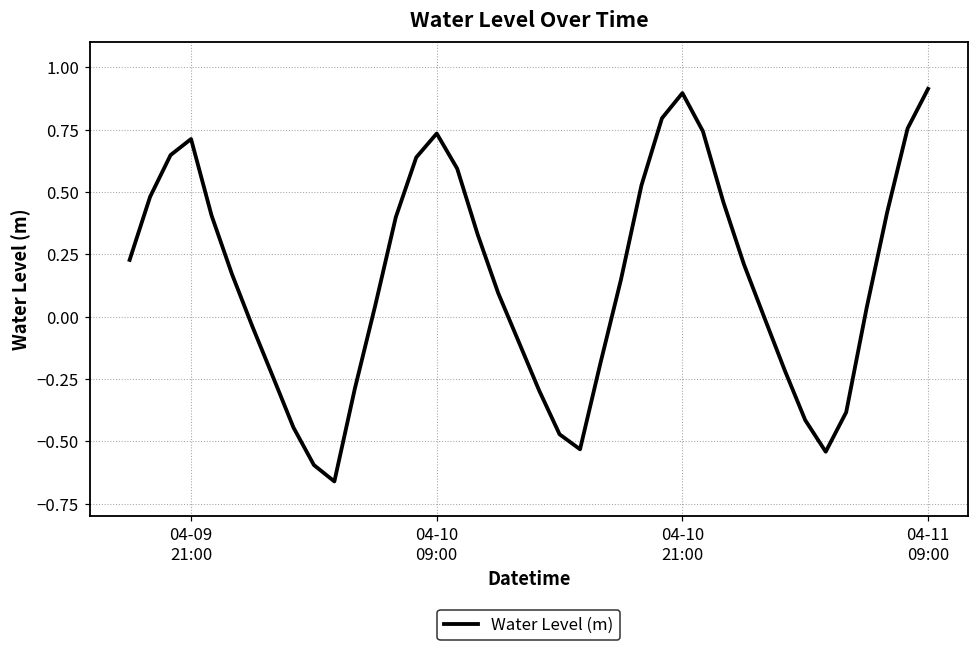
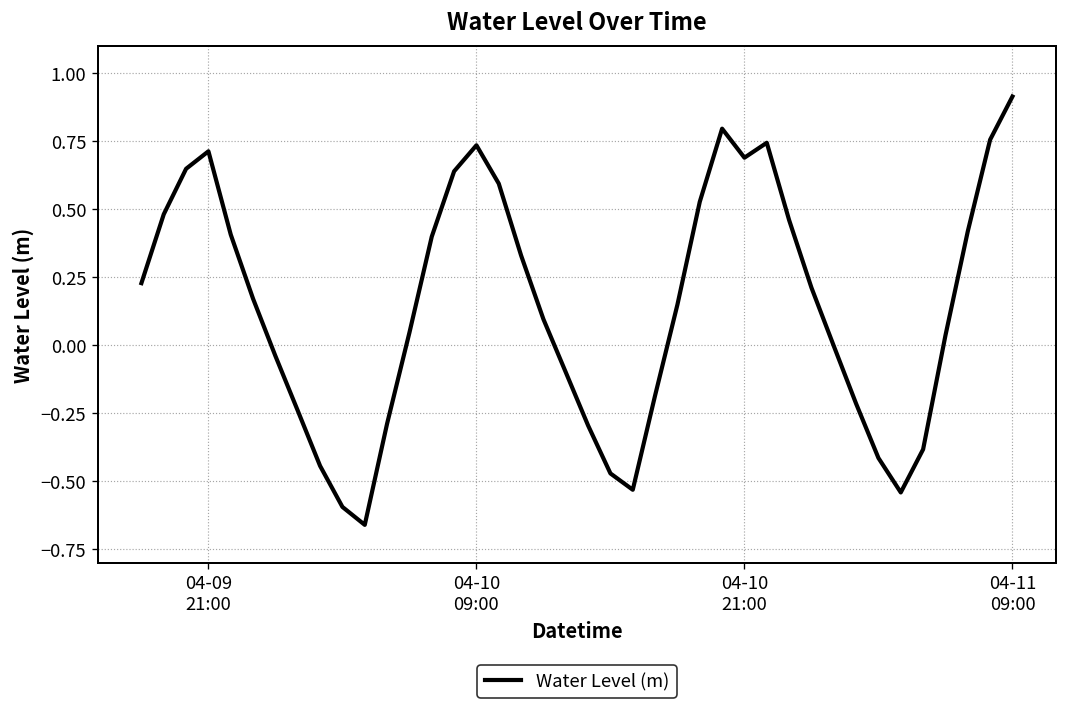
  {
    "04-09 21:00": 0.71,
    "04-10 09:00": 0.73,
-   "04-10 21:00": 0.90,
+   "04-10 21:00": 0.69,
    "04-11 09:00": 0.91
  }
